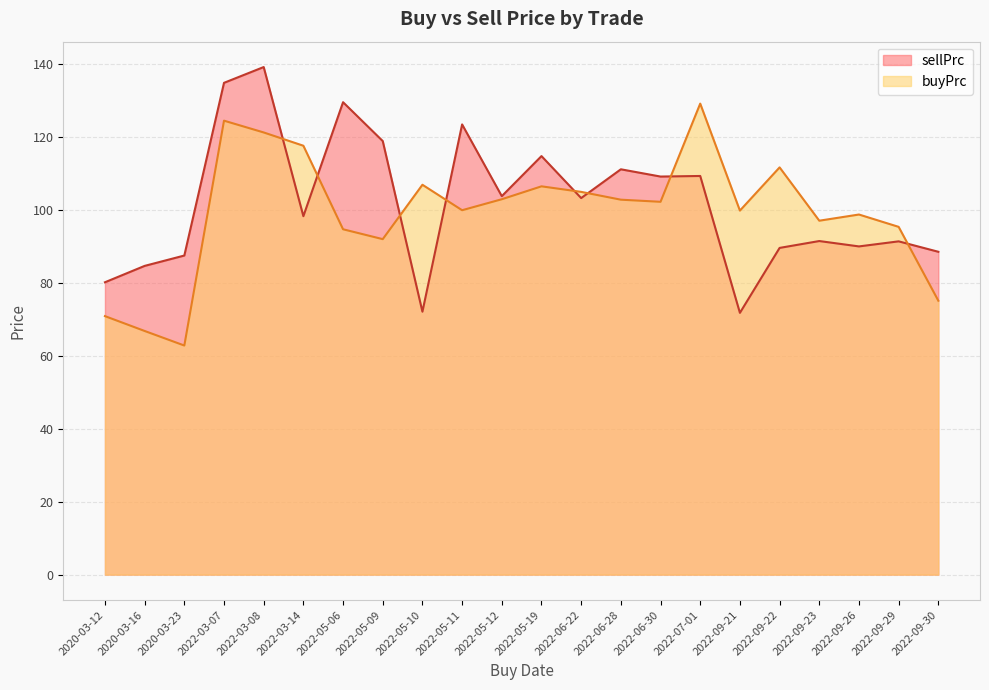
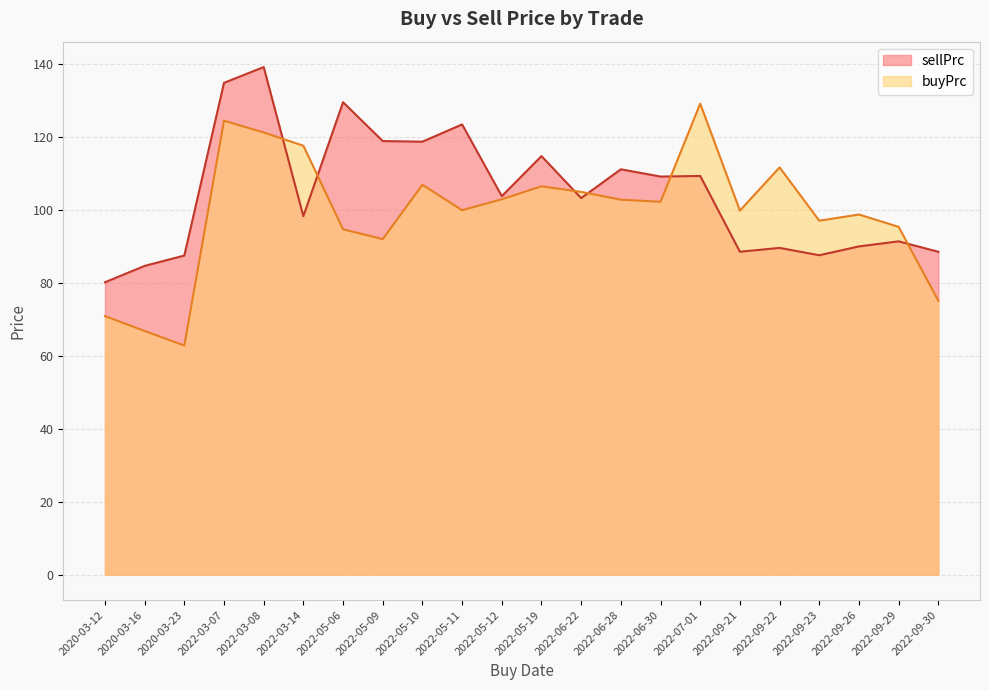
  {
    "sellPrc": {
      "2020-03-12": 80,
      "2020-03-16": 85,
      "2020-03-23": 87,
      "2022-03-07": 135,
      "2022-03-08": 139,
      "2022-03-14": 98,
      "2022-05-06": 130,
      "2022-05-09": 119,
-     "2022-05-10": 72,
+     "2022-05-10": 119,
      "2022-05-11": 123,
      "2022-05-12": 104,
      "2022-05-19": 115,
      "2022-06-22": 103,
      "2022-06-28": 111,
      "2022-06-30": 109,
      "2022-07-01": 109,
-     "2022-09-21": 72,
+     "2022-09-21": 89,
      "2022-09-22": 90,
-     "2022-09-23": 91,
+     "2022-09-23": 88,
      "2022-09-26": 90,
      "2022-09-29": 91,
      "2022-09-30": 89
    },
    "buyPrc": {
      "2020-03-12": 71,
      "2020-03-16": 67,
      "2020-03-23": 63,
      "2022-03-07": 124,
      "2022-03-08": 121,
      "2022-03-14": 118,
      "2022-05-06": 95,
      "2022-05-09": 92,
      "2022-05-10": 107,
      "2022-05-11": 100,
      "2022-05-12": 103,
      "2022-05-19": 106,
      "2022-06-22": 105,
      "2022-06-28": 103,
      "2022-06-30": 102,
      "2022-07-01": 129,
      "2022-09-21": 100,
      "2022-09-22": 112,
      "2022-09-23": 97,
      "2022-09-26": 99,
      "2022-09-29": 95,
      "2022-09-30": 75
    }
  }
